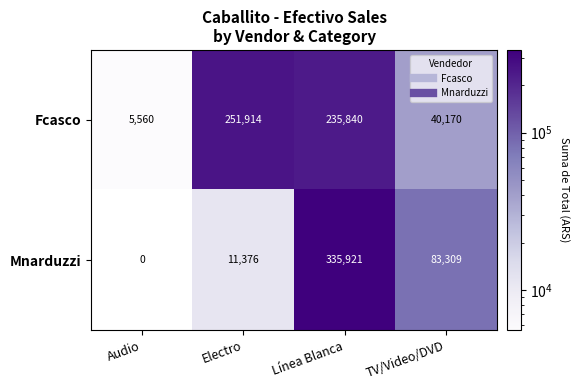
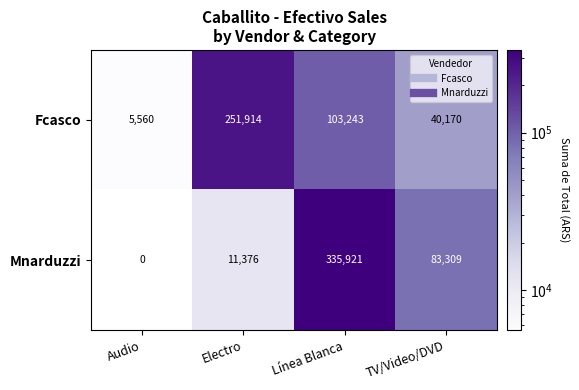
  {
    "Fcasco": {
      "Audio": "5,560",
      "Electro": "251,914",
-     "Línea Blanca": "235,840",
+     "Línea Blanca": "103,243",
      "TV/Video/DVD": "40,170"
    },
    "Mnarduzzi": {
      "Audio": "0",
      "Electro": "11,376",
      "Línea Blanca": "335,921",
      "TV/Video/DVD": "83,309"
    }
  }
